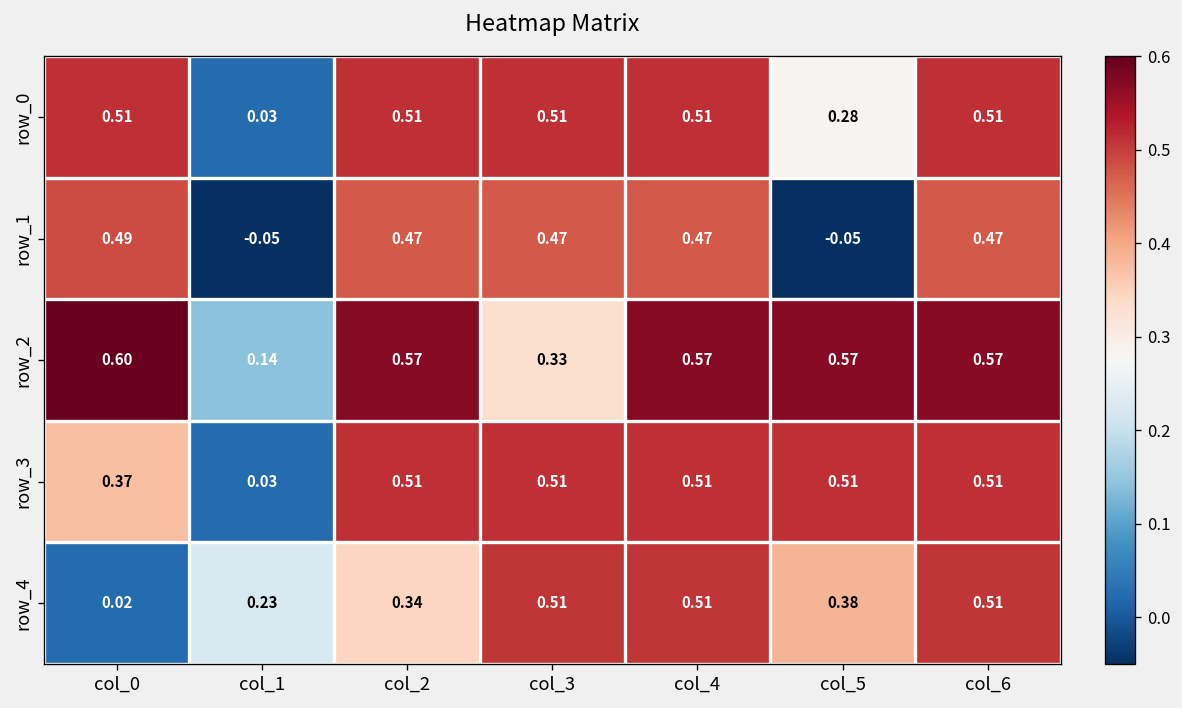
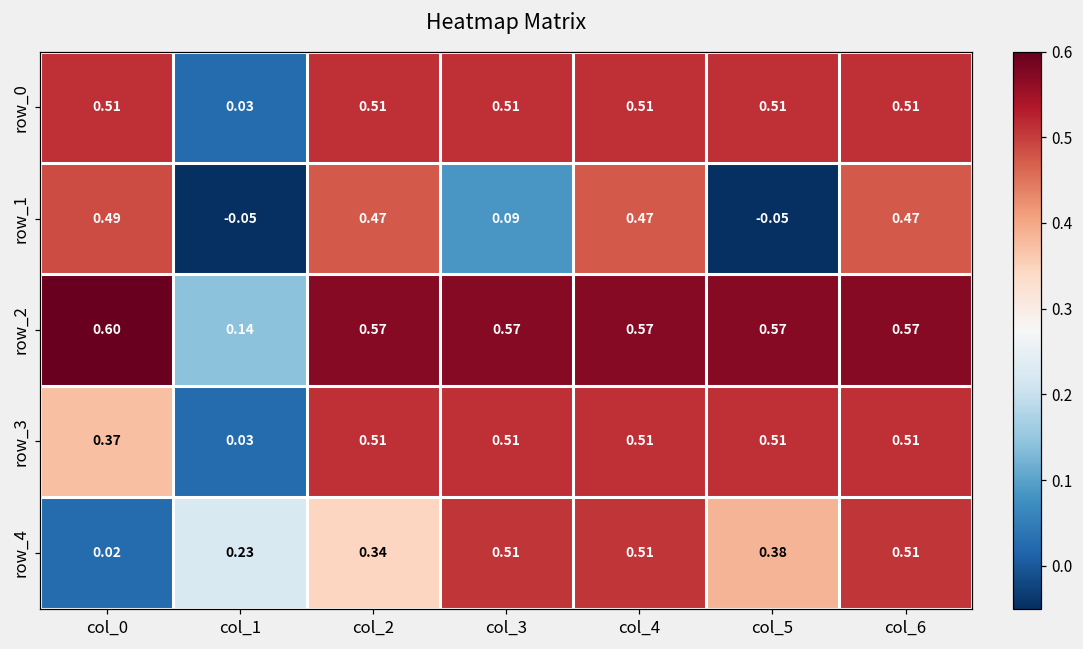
  {
    "row_0": {
      "col_0": 0.51,
      "col_1": 0.03,
      "col_2": 0.51,
      "col_3": 0.51,
      "col_4": 0.51,
-     "col_5": 0.28,
+     "col_5": 0.51,
      "col_6": 0.51
    },
    "row_1": {
      "col_0": 0.49,
      "col_1": -0.05,
      "col_2": 0.47,
-     "col_3": 0.47,
+     "col_3": 0.09,
      "col_4": 0.47,
      "col_5": -0.05,
      "col_6": 0.47
    },
    "row_2": {
      "col_0": 0.60,
      "col_1": 0.14,
      "col_2": 0.57,
-     "col_3": 0.33,
+     "col_3": 0.57,
      "col_4": 0.57,
      "col_5": 0.57,
      "col_6": 0.57
    },
    "row_3": {
      "col_0": 0.37,
      "col_1": 0.03,
      "col_2": 0.51,
      "col_3": 0.51,
      "col_4": 0.51,
      "col_5": 0.51,
      "col_6": 0.51
    },
    "row_4": {
      "col_0": 0.02,
      "col_1": 0.23,
      "col_2": 0.34,
      "col_3": 0.51,
      "col_4": 0.51,
      "col_5": 0.38,
      "col_6": 0.51
    }
  }
